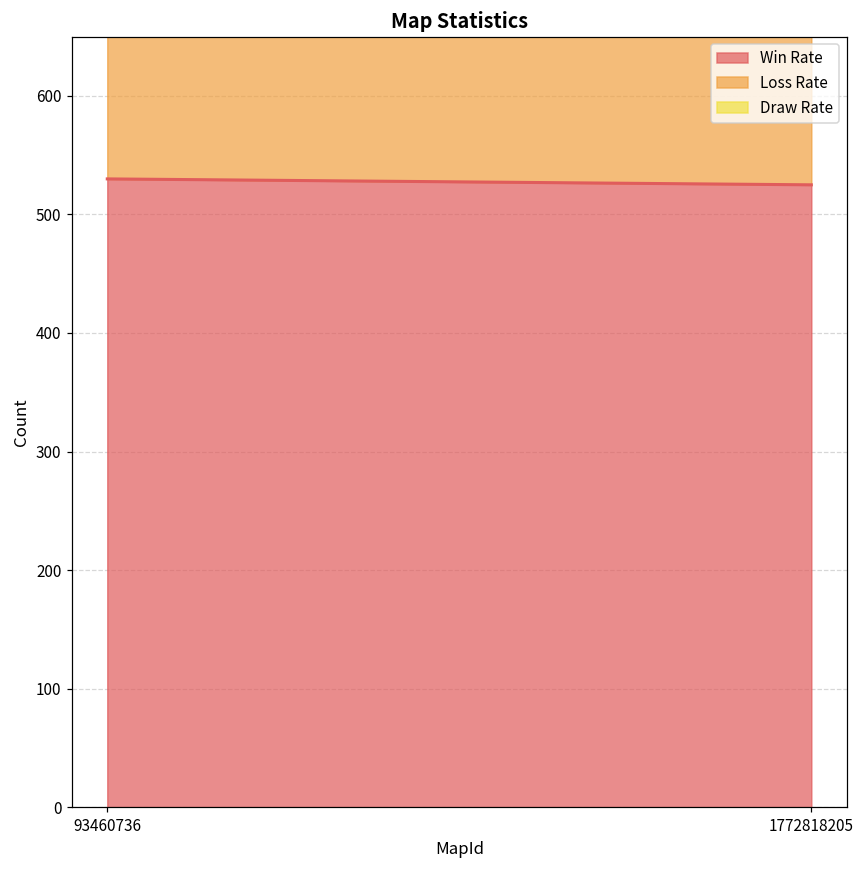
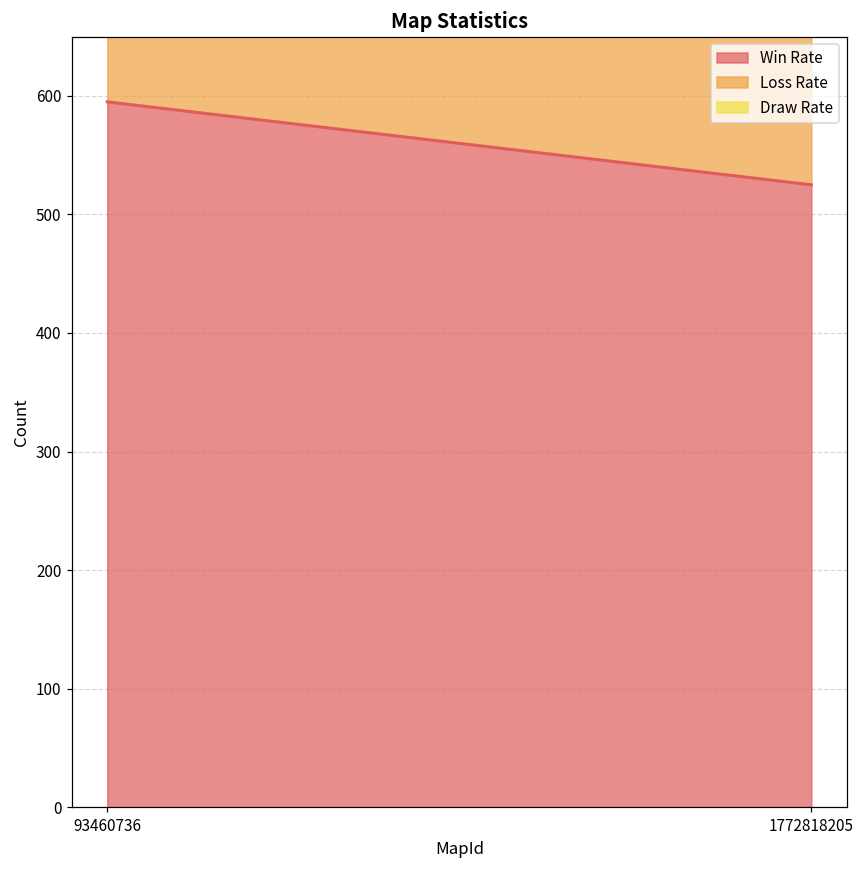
  {
    "Win Rate": {
-     "93460736": 530,
+     "93460736": 595,
      "1772818205": 525
    }
  }
